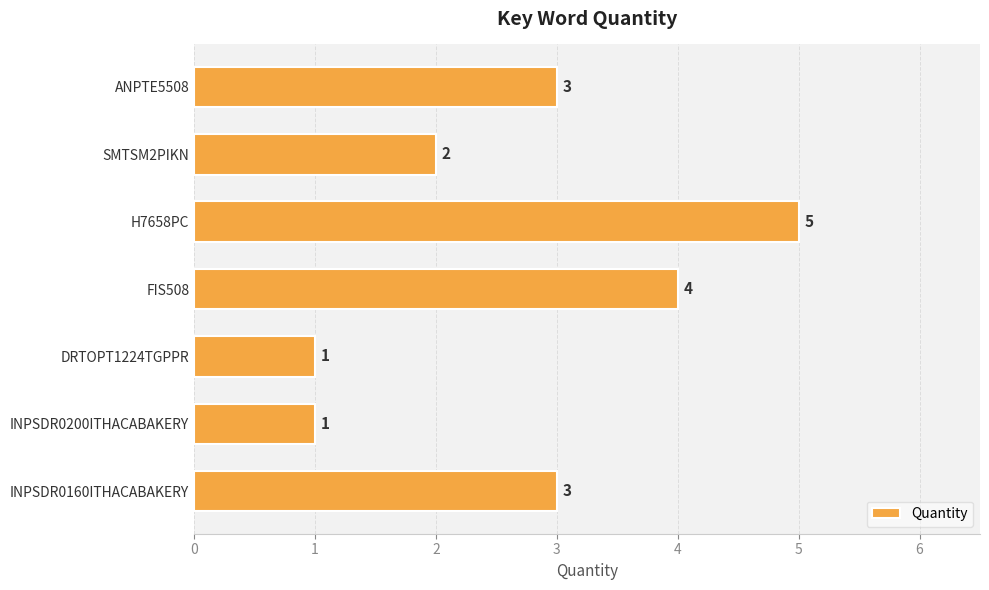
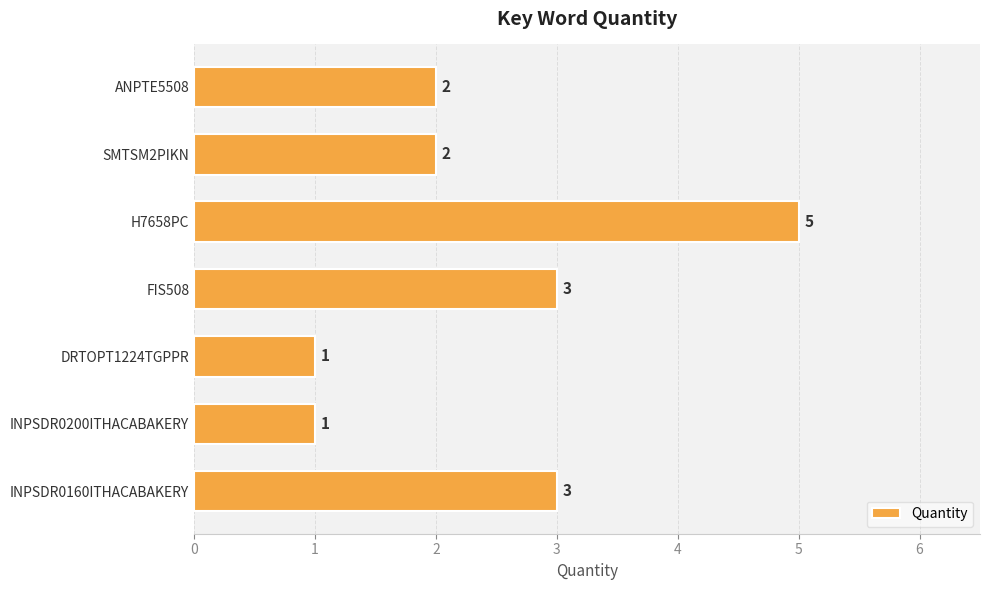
  {
-   "ANPTE5508": 3,
+   "ANPTE5508": 2,
    "SMTSM2PIKN": 2,
    "H7658PC": 5,
-   "FIS508": 4,
+   "FIS508": 3,
    "DRTOPT1224TGPPR": 1,
    "INPSDR0200ITHACABAKERY": 1,
    "INPSDR0160ITHACABAKERY": 3
  }
